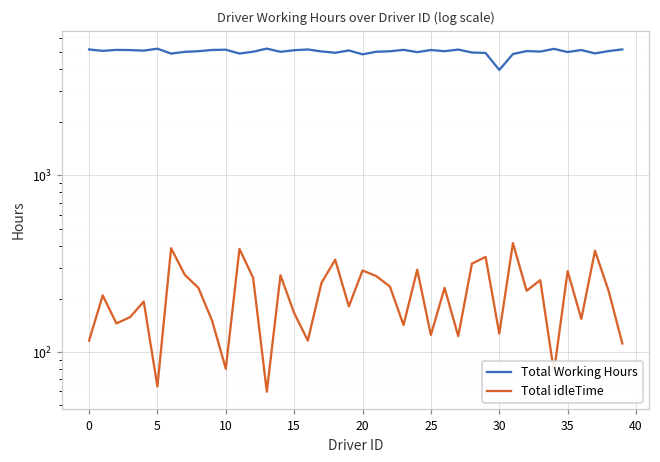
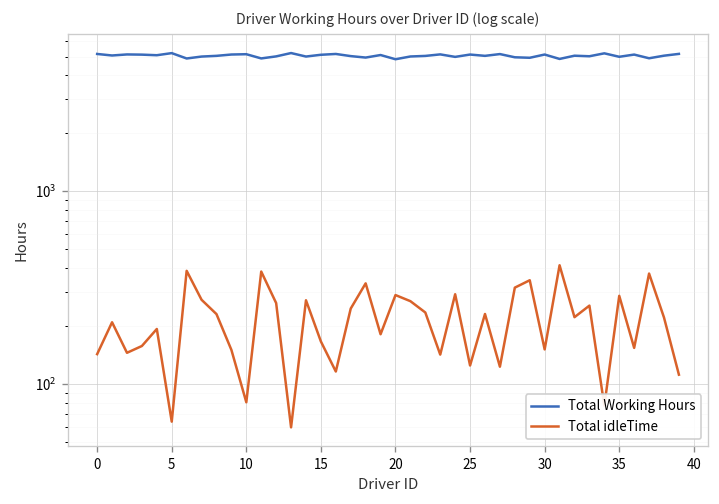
  {
    "Total Working Hours": {
      "0": 5200,
      "5": 5200,
      "10": 5100,
      "15": 5100,
      "20": 4800,
      "25": 5100,
-     "30": 3900,
+     "30": 5100,
      "35": 5000
    },
    "Total idleTime": {
-     "0": 120,
+     "0": 140,
      "5": 64,
      "10": 80,
      "15": 170,
      "20": 290,
      "25": 120,
-     "30": 130,
+     "30": 150,
      "35": 290
    }
  }
